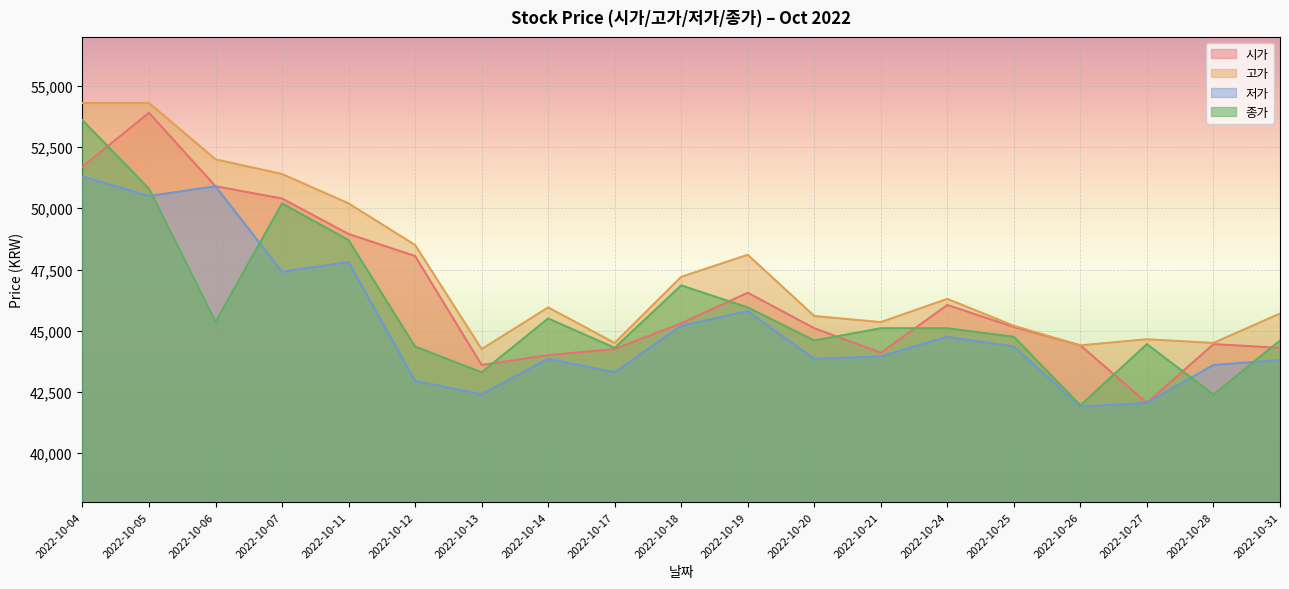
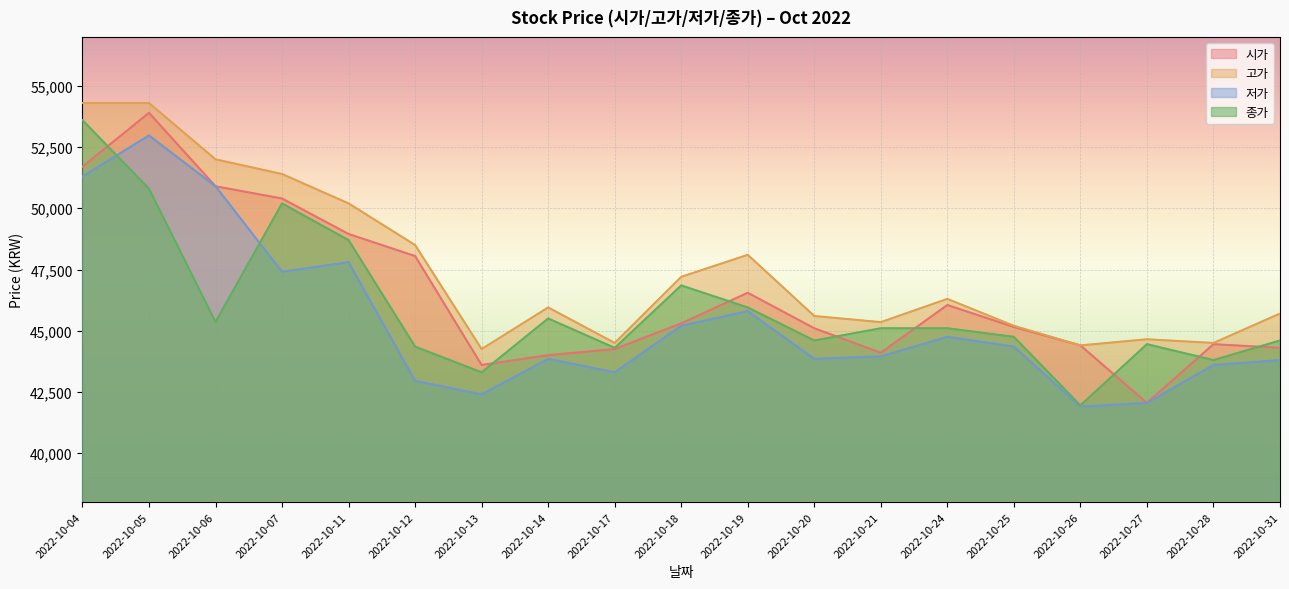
  {
    "저가": {
      "2022-10-04": "51,300",
-     "2022-10-05": "50,500",
+     "2022-10-05": "53,000",
      "2022-10-07": "47,400",
      "2022-10-11": "47,800",
      "2022-10-12": "43,000",
      "2022-10-13": "42,400",
      "2022-10-14": "43,900",
      "2022-10-17": "43,300",
      "2022-10-19": "45,800",
      "2022-10-20": "43,900",
      "2022-10-21": "44,000",
      "2022-10-24": "44,800",
      "2022-10-25": "44,400",
      "2022-10-28": "43,600",
      "2022-10-31": "43,800"
    },
    "종가": {
      "2022-10-04": "53,600",
      "2022-10-05": "50,800",
      "2022-10-06": "45,400",
      "2022-10-07": "50,200",
      "2022-10-11": "48,700",
      "2022-10-12": "44,400",
      "2022-10-13": "43,300",
      "2022-10-14": "45,500",
      "2022-10-18": "46,900",
      "2022-10-19": "46,000",
      "2022-10-20": "44,600",
      "2022-10-21": "45,100",
      "2022-10-24": "45,100",
      "2022-10-25": "44,800",
      "2022-10-27": "44,500",
-     "2022-10-28": "42,400",
+     "2022-10-28": "43,800",
      "2022-10-31": "44,600"
    }
  }
